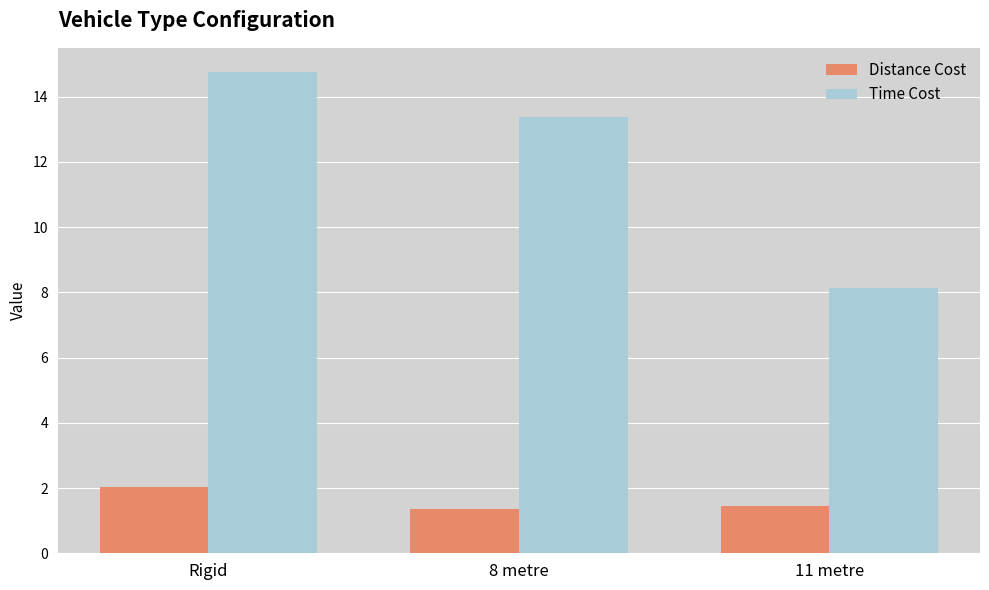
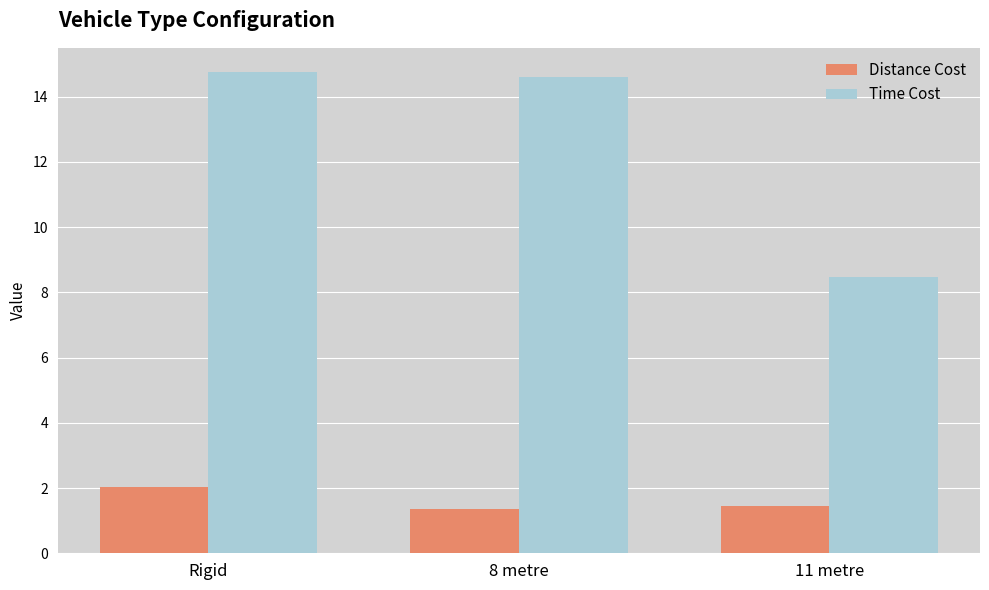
  {
    "Distance Cost": {
      "Rigid": 2.0,
      "8 metre": 1.4,
      "11 metre": 1.5
    },
    "Time Cost": {
      "Rigid": 14.8,
-     "8 metre": 13.4,
-     "11 metre": 8.1
+     "8 metre": 14.6,
+     "11 metre": 8.5
    }
  }
